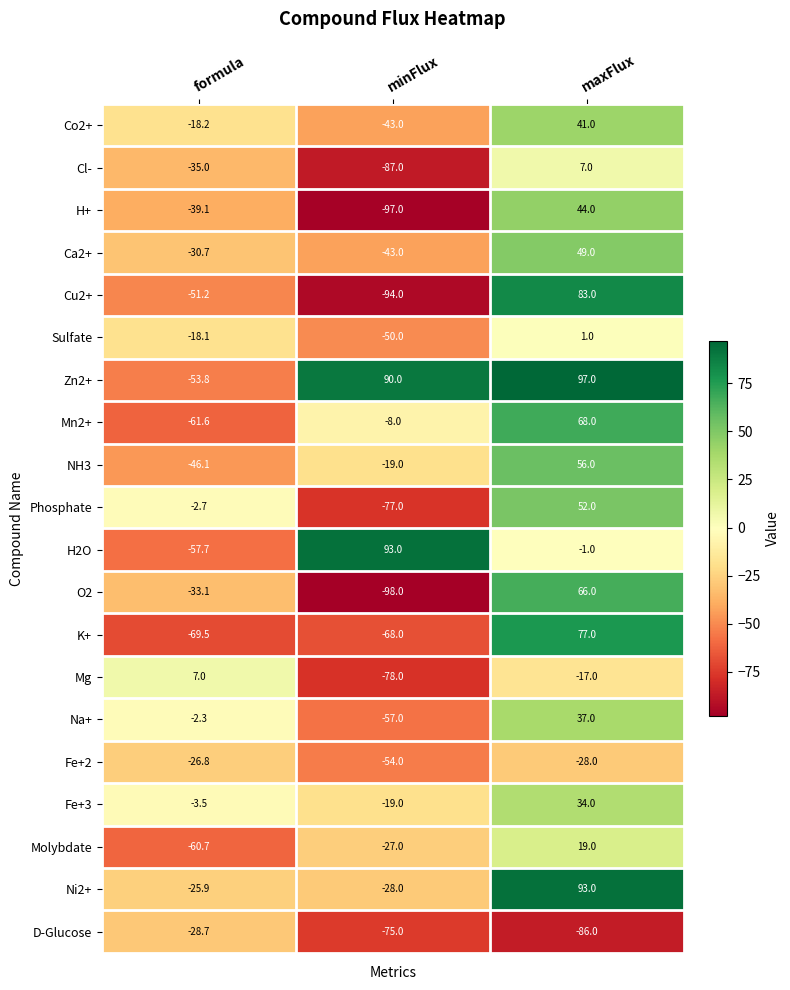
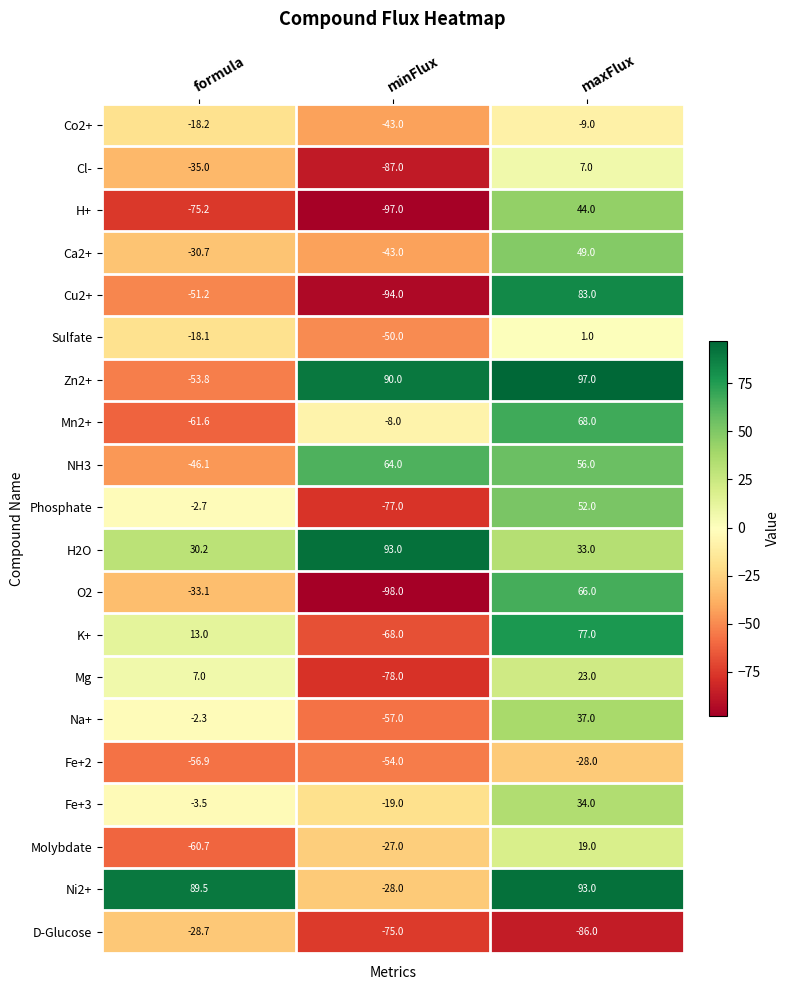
  {
    "Co2+": {
      "formula": -18.2,
      "minFlux": -43.0,
-     "maxFlux": 41.0
+     "maxFlux": -9.0
    },
    "Cl-": {
      "formula": -35.0,
      "minFlux": -87.0,
      "maxFlux": 7.0
    },
    "H+": {
-     "formula": -39.1,
+     "formula": -75.2,
      "minFlux": -97.0,
      "maxFlux": 44.0
    },
    "Ca2+": {
      "formula": -30.7,
      "minFlux": -43.0,
      "maxFlux": 49.0
    },
    "Cu2+": {
      "formula": -51.2,
      "minFlux": -94.0,
      "maxFlux": 83.0
    },
    "Sulfate": {
      "formula": -18.1,
      "minFlux": -50.0,
      "maxFlux": 1.0
    },
    "Zn2+": {
      "formula": -53.8,
      "minFlux": 90.0,
      "maxFlux": 97.0
    },
    "Mn2+": {
      "formula": -61.6,
      "minFlux": -8.0,
      "maxFlux": 68.0
    },
    "NH3": {
      "formula": -46.1,
-     "minFlux": -19.0,
+     "minFlux": 64.0,
      "maxFlux": 56.0
    },
    "Phosphate": {
      "formula": -2.7,
      "minFlux": -77.0,
      "maxFlux": 52.0
    },
    "H2O": {
-     "formula": -57.7,
+     "formula": 30.2,
      "minFlux": 93.0,
-     "maxFlux": -1.0
+     "maxFlux": 33.0
    },
    "O2": {
      "formula": -33.1,
      "minFlux": -98.0,
      "maxFlux": 66.0
    },
    "K+": {
-     "formula": -69.5,
+     "formula": 13.0,
      "minFlux": -68.0,
      "maxFlux": 77.0
    },
    "Mg": {
      "formula": 7.0,
      "minFlux": -78.0,
-     "maxFlux": -17.0
+     "maxFlux": 23.0
    },
    "Na+": {
      "formula": -2.3,
      "minFlux": -57.0,
      "maxFlux": 37.0
    },
    "Fe+2": {
-     "formula": -26.8,
+     "formula": -56.9,
      "minFlux": -54.0,
      "maxFlux": -28.0
    },
    "Fe+3": {
      "formula": -3.5,
      "minFlux": -19.0,
      "maxFlux": 34.0
    },
    "Molybdate": {
      "formula": -60.7,
      "minFlux": -27.0,
      "maxFlux": 19.0
    },
    "Ni2+": {
-     "formula": -25.9,
+     "formula": 89.5,
      "minFlux": -28.0,
      "maxFlux": 93.0
    },
    "D-Glucose": {
      "formula": -28.7,
      "minFlux": -75.0,
      "maxFlux": -86.0
    }
  }
